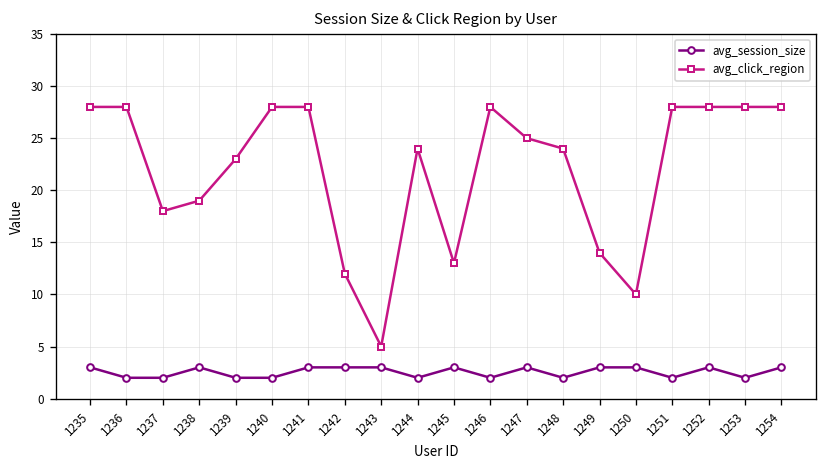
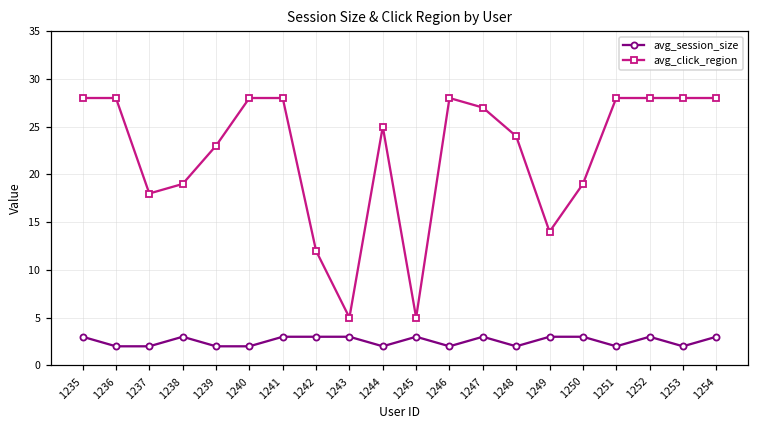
  {
    "avg_session_size": {
      "1235": 3,
      "1236": 2,
      "1237": 2,
      "1238": 3,
      "1239": 2,
      "1240": 2,
      "1241": 3,
      "1242": 3,
      "1243": 3,
      "1244": 2,
      "1245": 3,
      "1246": 2,
      "1247": 3,
      "1248": 2,
      "1249": 3,
      "1250": 3,
      "1251": 2,
      "1252": 3,
      "1253": 2,
      "1254": 3
    },
    "avg_click_region": {
      "1235": 28,
      "1236": 28,
      "1237": 18,
      "1238": 19,
      "1239": 23,
      "1240": 28,
      "1241": 28,
      "1242": 12,
      "1243": 5,
-     "1244": 24,
-     "1245": 13,
+     "1244": 25,
+     "1245": 5,
      "1246": 28,
-     "1247": 25,
+     "1247": 27,
      "1248": 24,
      "1249": 14,
-     "1250": 10,
+     "1250": 19,
      "1251": 28,
      "1252": 28,
      "1253": 28,
      "1254": 28
    }
  }
